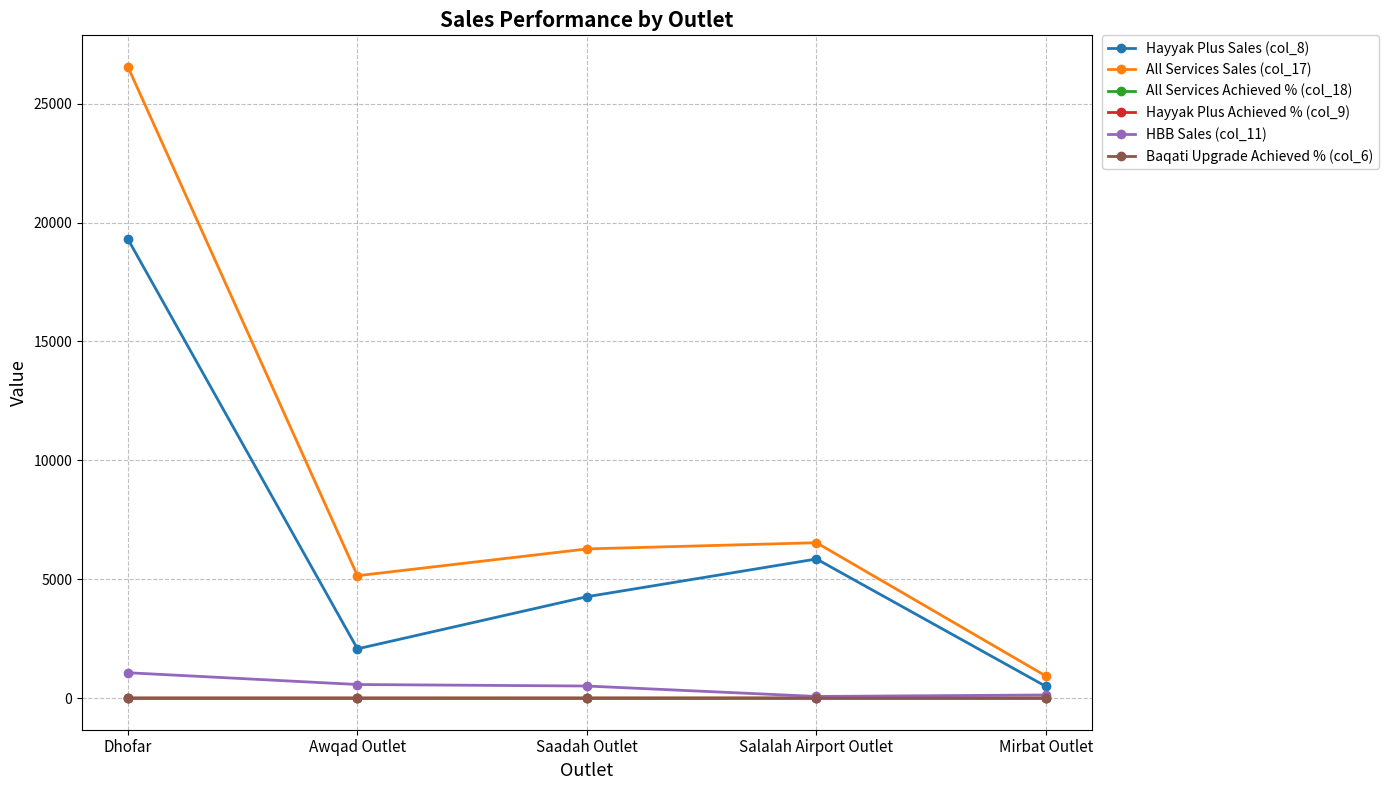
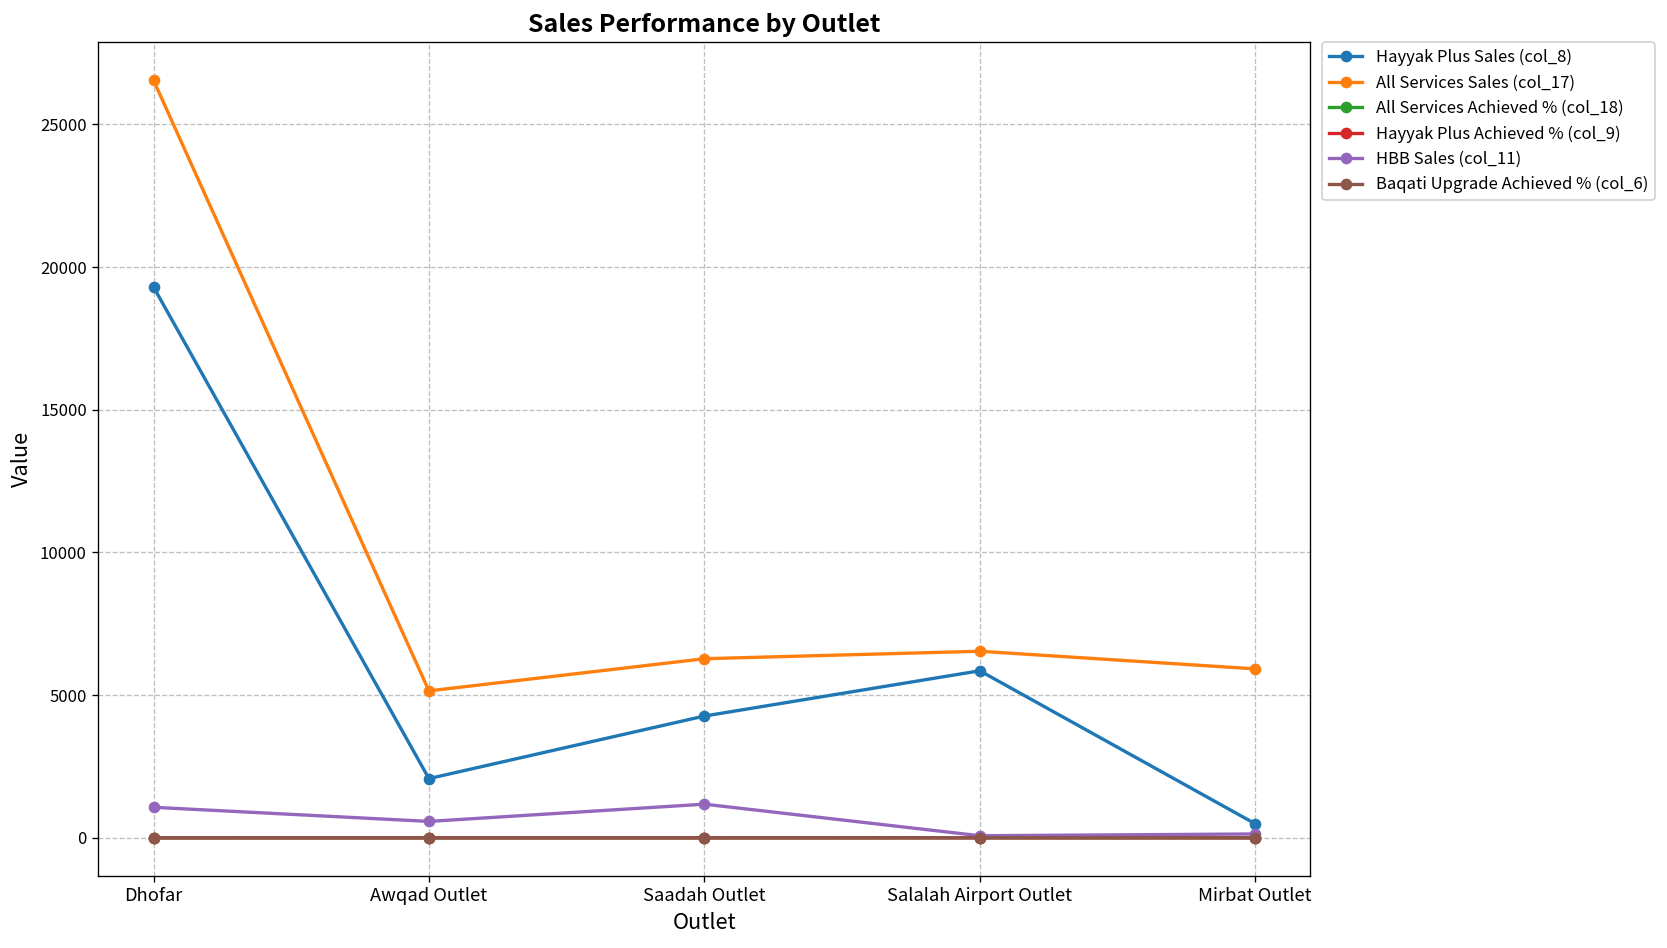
  {
    "Hayyak Plus Sales (col_8)": {
      "Dhofar": 19300,
      "Awqad Outlet": 2100,
      "Saadah Outlet": 4300,
      "Salalah Airport Outlet": 5900,
      "Mirbat Outlet": 500
    },
    "All Services Sales (col_17)": {
      "Dhofar": 26500,
      "Awqad Outlet": 5100,
      "Saadah Outlet": 6300,
      "Salalah Airport Outlet": 6500,
-     "Mirbat Outlet": 900
+     "Mirbat Outlet": 5900
    },
    "Baqati Upgrade Achieved % (col_6)": {
      "Dhofar": 0,
      "Awqad Outlet": 0,
      "Saadah Outlet": 0,
      "Mirbat Outlet": 0
    },
    "HBB Sales (col_11)": {
      "Dhofar": 1100,
      "Awqad Outlet": 600,
-     "Saadah Outlet": 500,
+     "Saadah Outlet": 1200,
      "Mirbat Outlet": 100
    }
  }
